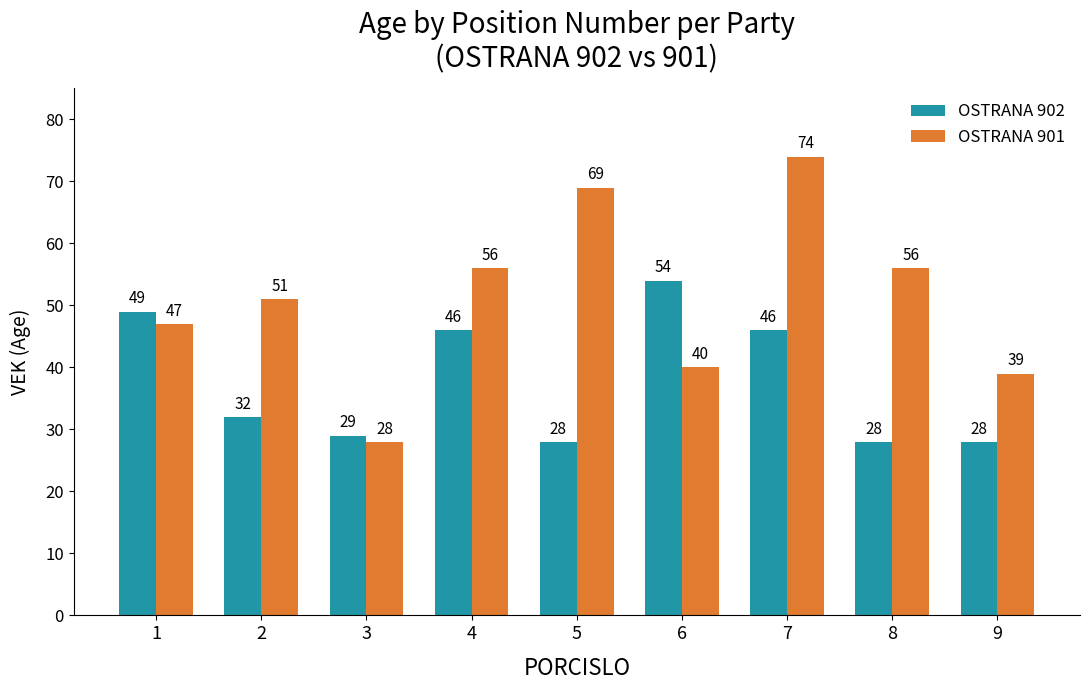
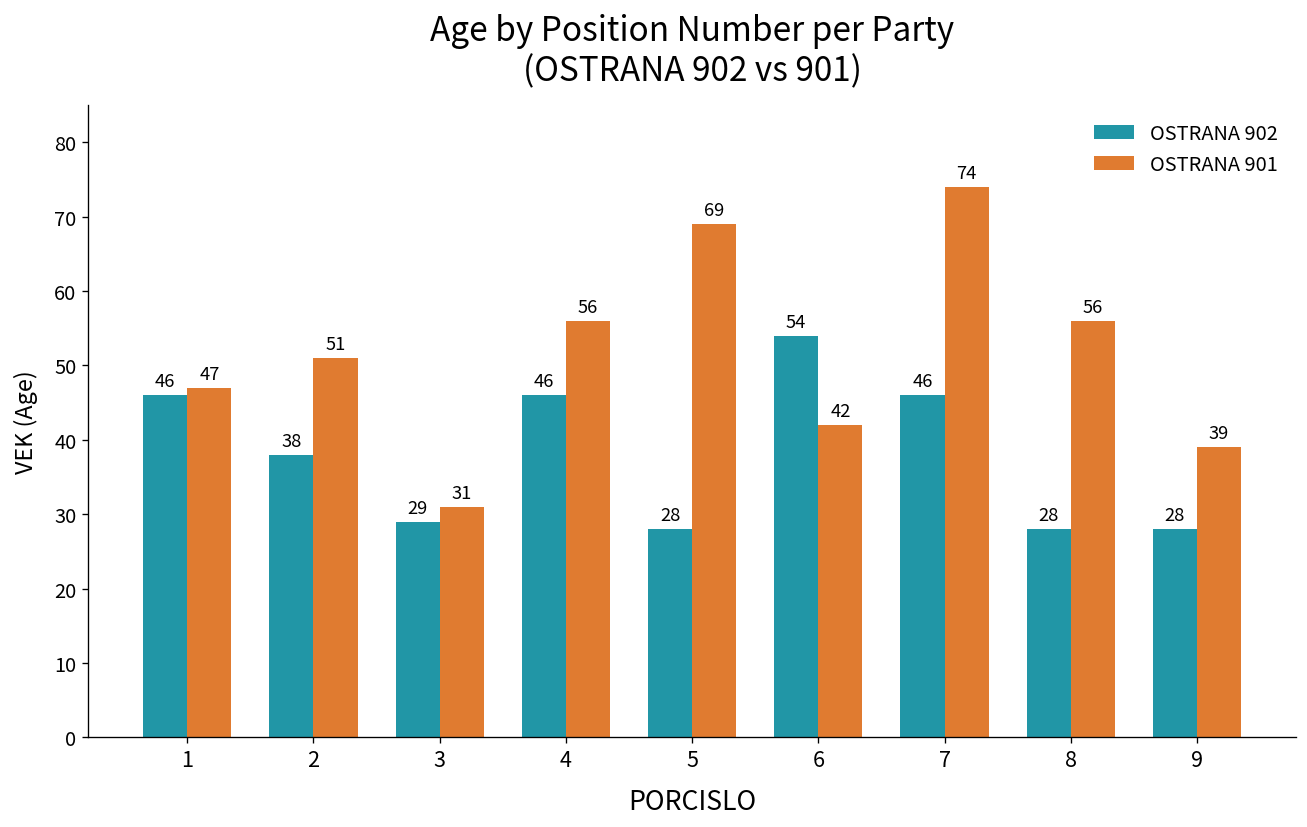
  {
    "OSTRANA 902": {
-     "1": 49,
-     "2": 32,
+     "1": 46,
+     "2": 38,
      "3": 29,
      "4": 46,
      "5": 28,
      "6": 54,
      "7": 46,
      "8": 28,
      "9": 28
    },
    "OSTRANA 901": {
      "1": 47,
      "2": 51,
-     "3": 28,
+     "3": 31,
      "4": 56,
      "5": 69,
-     "6": 40,
+     "6": 42,
      "7": 74,
      "8": 56,
      "9": 39
    }
  }
